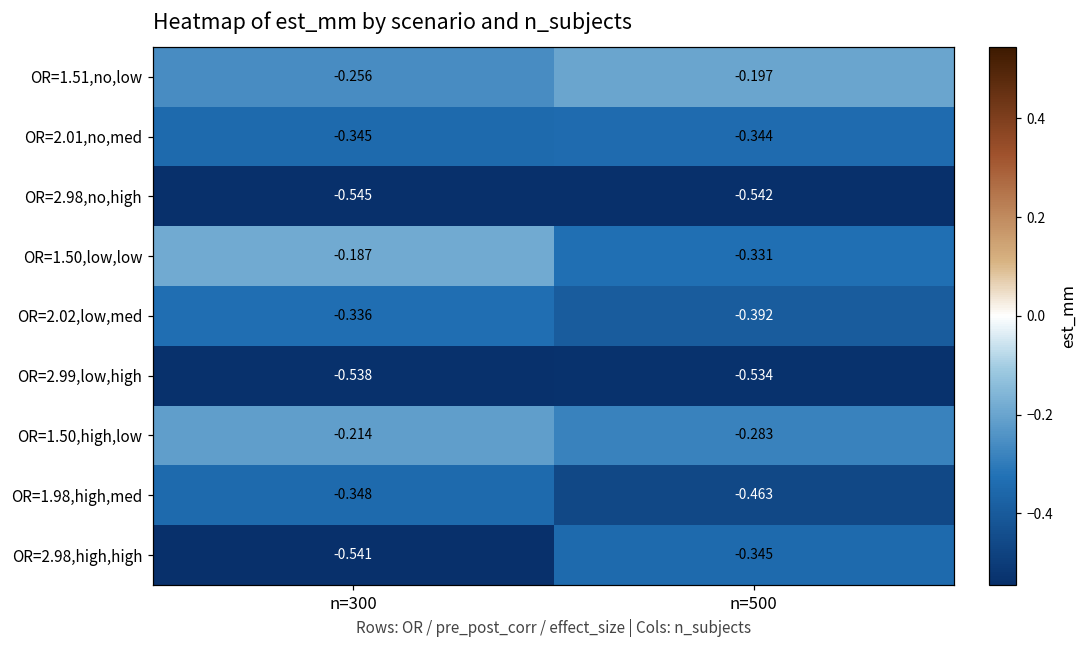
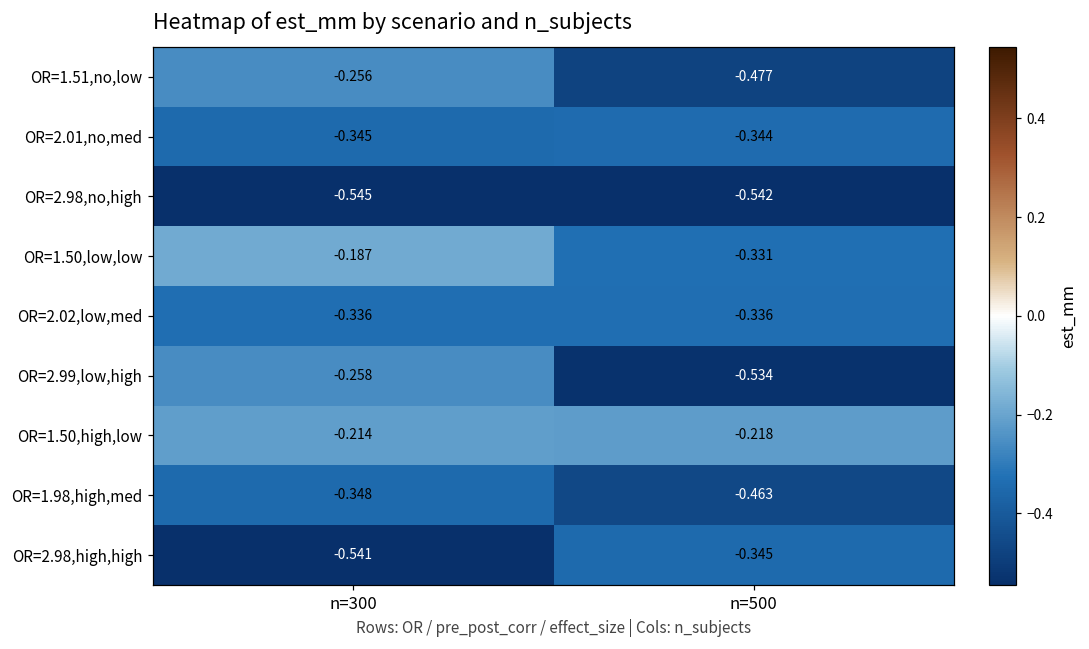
  {
    "OR=1.51,no,low": {
      "n=300": -0.256,
-     "n=500": -0.197
+     "n=500": -0.477
    },
    "OR=2.01,no,med": {
      "n=300": -0.345,
      "n=500": -0.344
    },
    "OR=2.98,no,high": {
      "n=300": -0.545,
      "n=500": -0.542
    },
    "OR=1.50,low,low": {
      "n=300": -0.187,
      "n=500": -0.331
    },
    "OR=2.02,low,med": {
      "n=300": -0.336,
-     "n=500": -0.392
+     "n=500": -0.336
    },
    "OR=2.99,low,high": {
-     "n=300": -0.538,
+     "n=300": -0.258,
      "n=500": -0.534
    },
    "OR=1.50,high,low": {
      "n=300": -0.214,
-     "n=500": -0.283
+     "n=500": -0.218
    },
    "OR=1.98,high,med": {
      "n=300": -0.348,
      "n=500": -0.463
    },
    "OR=2.98,high,high": {
      "n=300": -0.541,
      "n=500": -0.345
    }
  }
